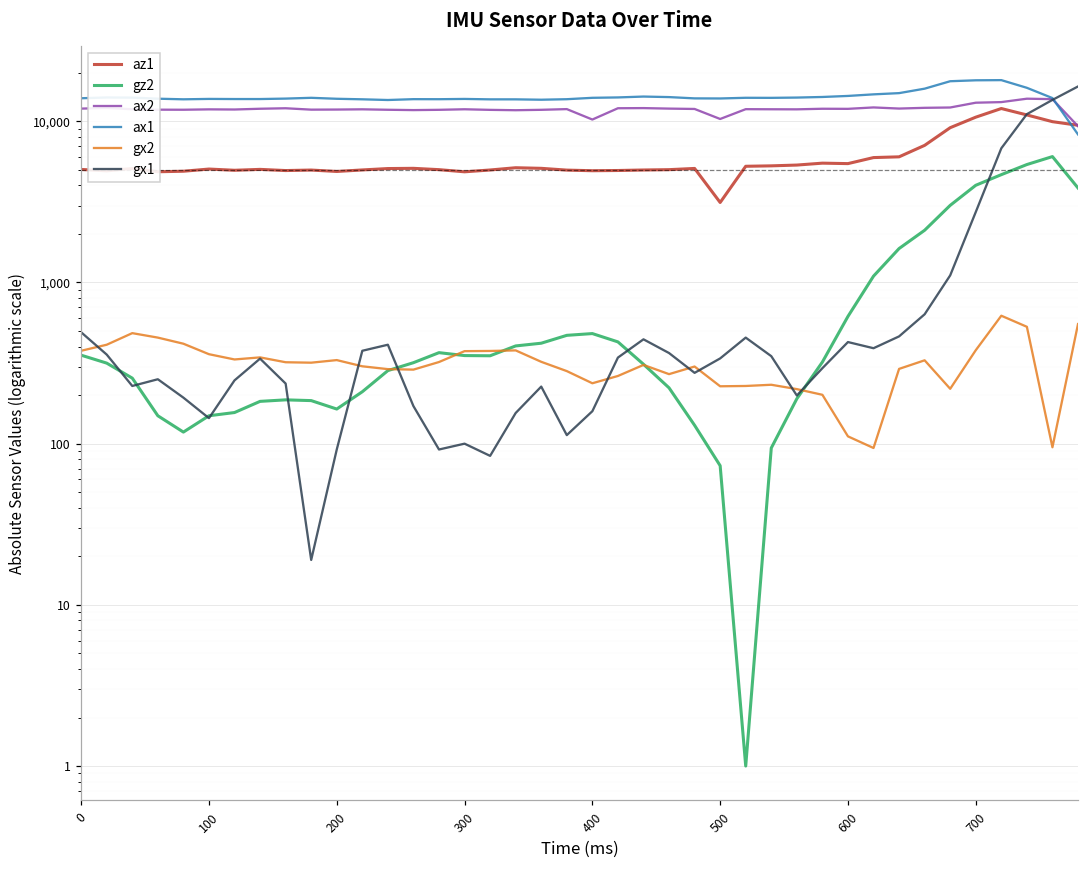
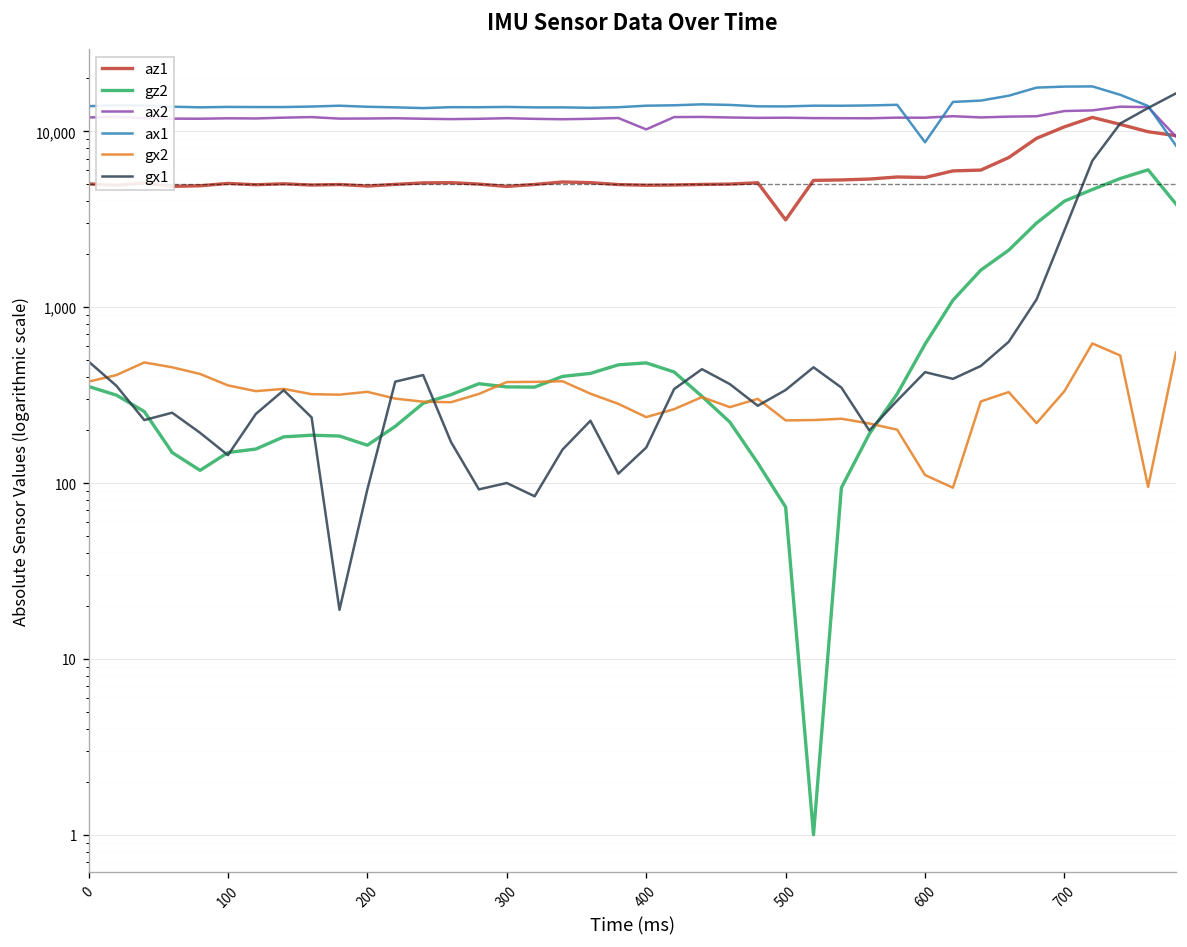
  {
    "az1": {
      "0": "5,000",
      "100": "5,100",
      "200": "4,900",
      "300": "4,900",
      "400": "4,900",
      "500": "3,100",
      "600": "5,500",
      "700": "11,000"
    },
    "gz2": {
      "0": "350",
      "200": "160",
      "300": "350",
      "400": "480",
      "500": "70",
      "600": "620",
      "700": "4,000"
    },
    "ax2": {
      "0": "12,000",
      "100": "12,000",
      "200": "12,000",
      "300": "12,000",
      "400": "10,000",
-     "500": "10,000",
+     "500": "12,000",
      "600": "12,000",
      "700": "13,000"
    },
    "ax1": {
      "0": "14,000",
      "100": "14,000",
      "200": "14,000",
      "300": "14,000",
      "400": "14,000",
      "500": "14,000",
-     "600": "14,000",
+     "600": "9,000",
      "700": "18,000"
    },
    "gx2": {
      "0": "380",
      "100": "360",
      "200": "330",
      "300": "380",
      "400": "240",
      "500": "230",
      "600": "110",
-     "700": "380"
+     "700": "330"
    },
    "gx1": {
      "0": "490",
      "200": "90",
      "300": "100",
      "400": "160",
      "500": "340",
      "600": "430",
      "700": "2,700"
    }
  }
